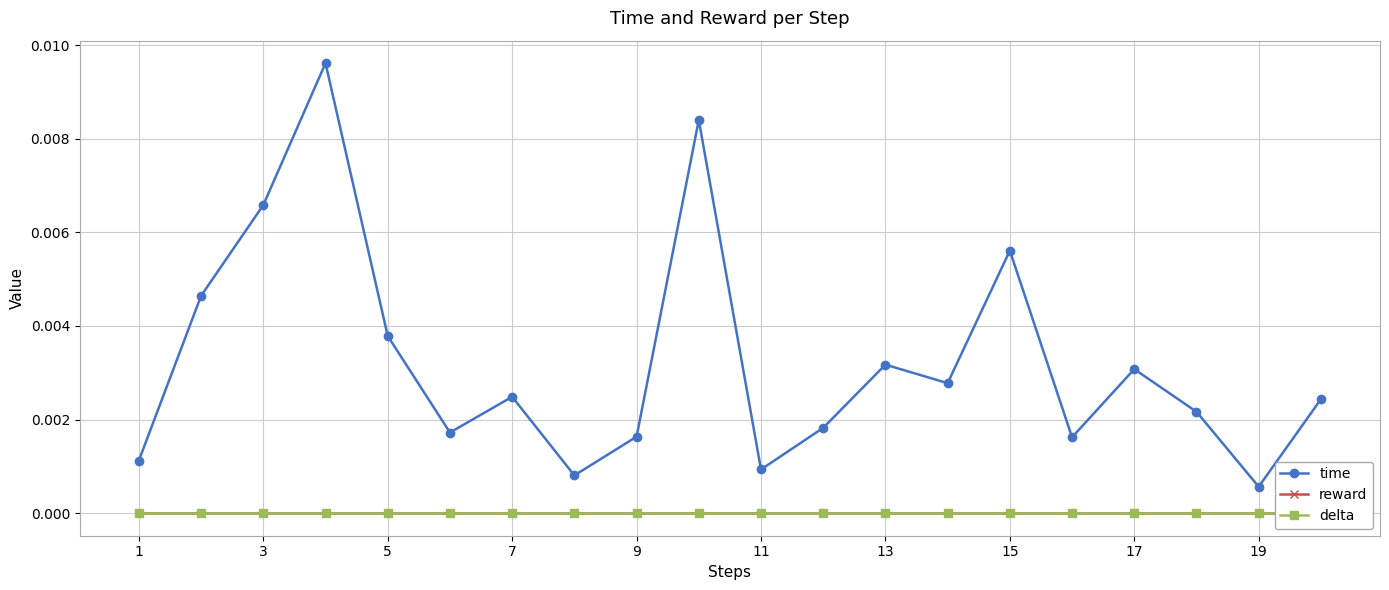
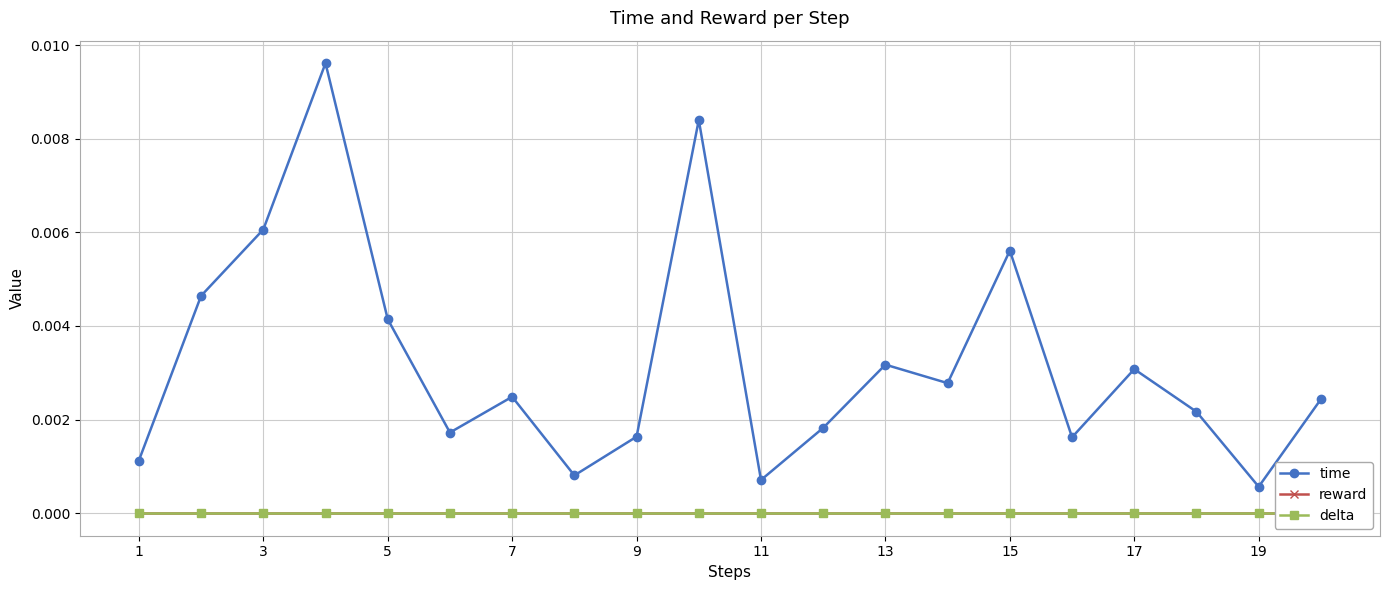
  {
    "time": {
      "1": 0.0011,
-     "3": 0.0066,
-     "5": 0.0038,
+     "3": 0.0061,
+     "5": 0.0041,
      "7": 0.0025,
      "9": 0.0016,
-     "11": 0.0009,
+     "11": 0.0007,
      "13": 0.0032,
      "15": 0.0056,
      "17": 0.0031,
      "19": 0.0006
    },
    "delta": {
      "1": 0.0000,
      "3": 0.0000,
      "5": 0.0000,
      "7": 0.0000,
      "9": 0.0000,
      "11": 0.0000,
      "13": 0.0000,
      "15": 0.0000,
      "17": 0.0000,
      "19": 0.0000
    }
  }
